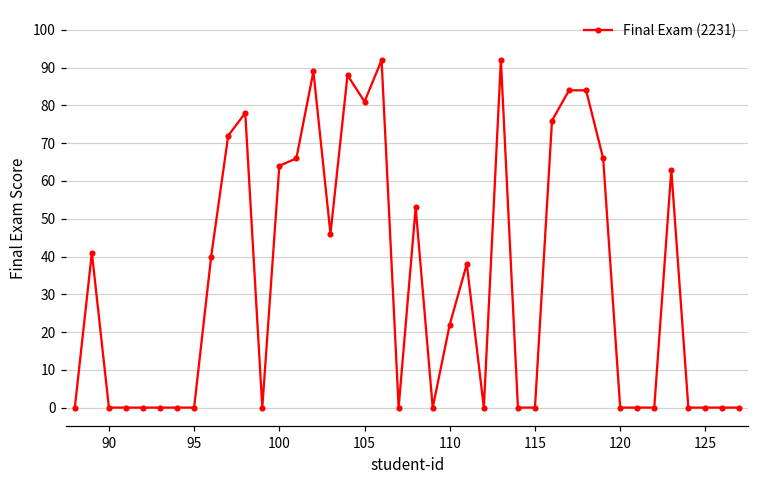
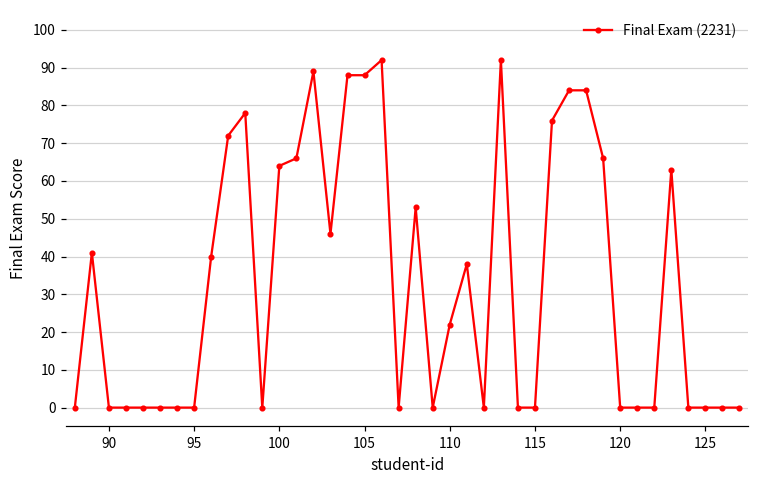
  {
    "90": 0,
    "95": 0,
    "100": 64,
-   "105": 81,
+   "105": 88,
    "110": 22,
    "115": 0,
    "120": 0,
    "125": 0
  }
